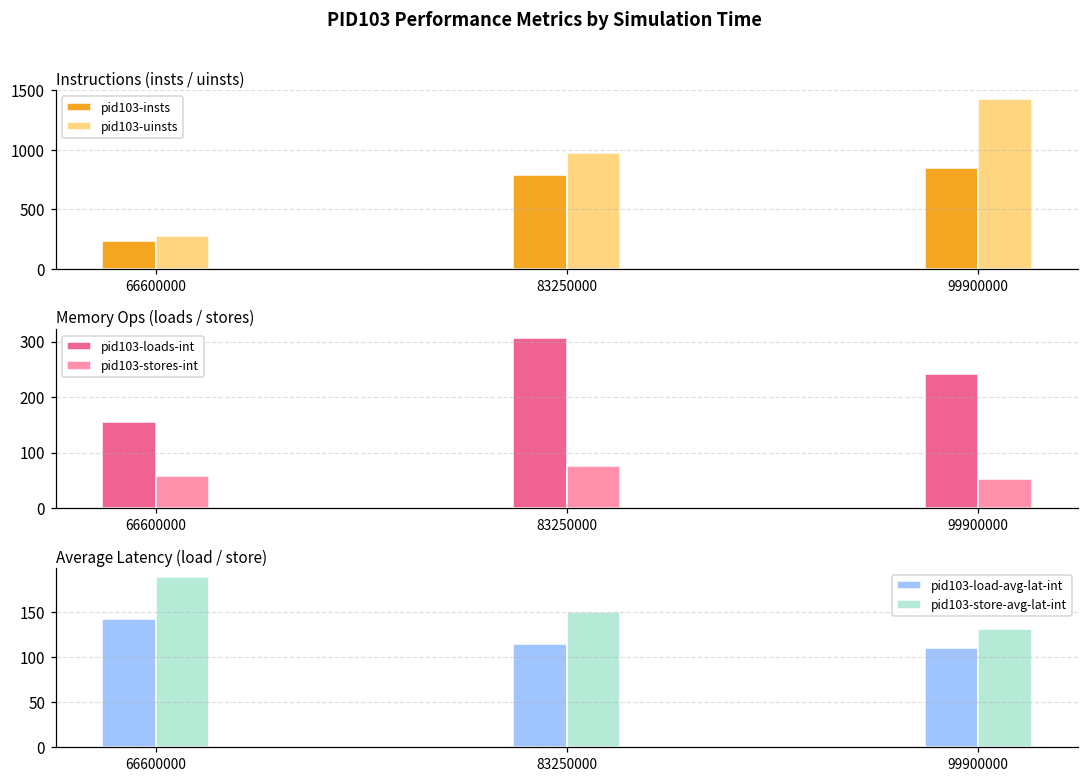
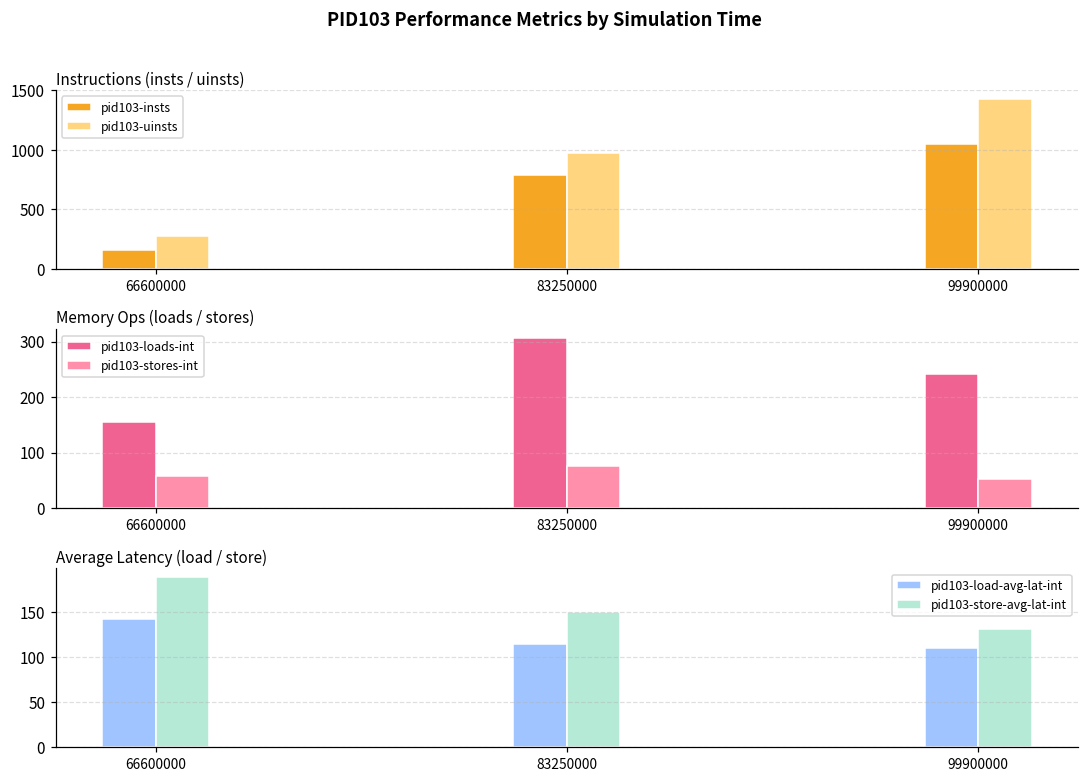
  {
    "Instructions (insts / uinsts)": {
      "pid103-insts": {
-       "66600000": 230,
+       "66600000": 160,
        "83250000": 790,
-       "99900000": 850
+       "99900000": 1050
      },
      "pid103-uinsts": {
        "66600000": 270,
        "83250000": 970,
        "99900000": 1430
      }
    }
  }
